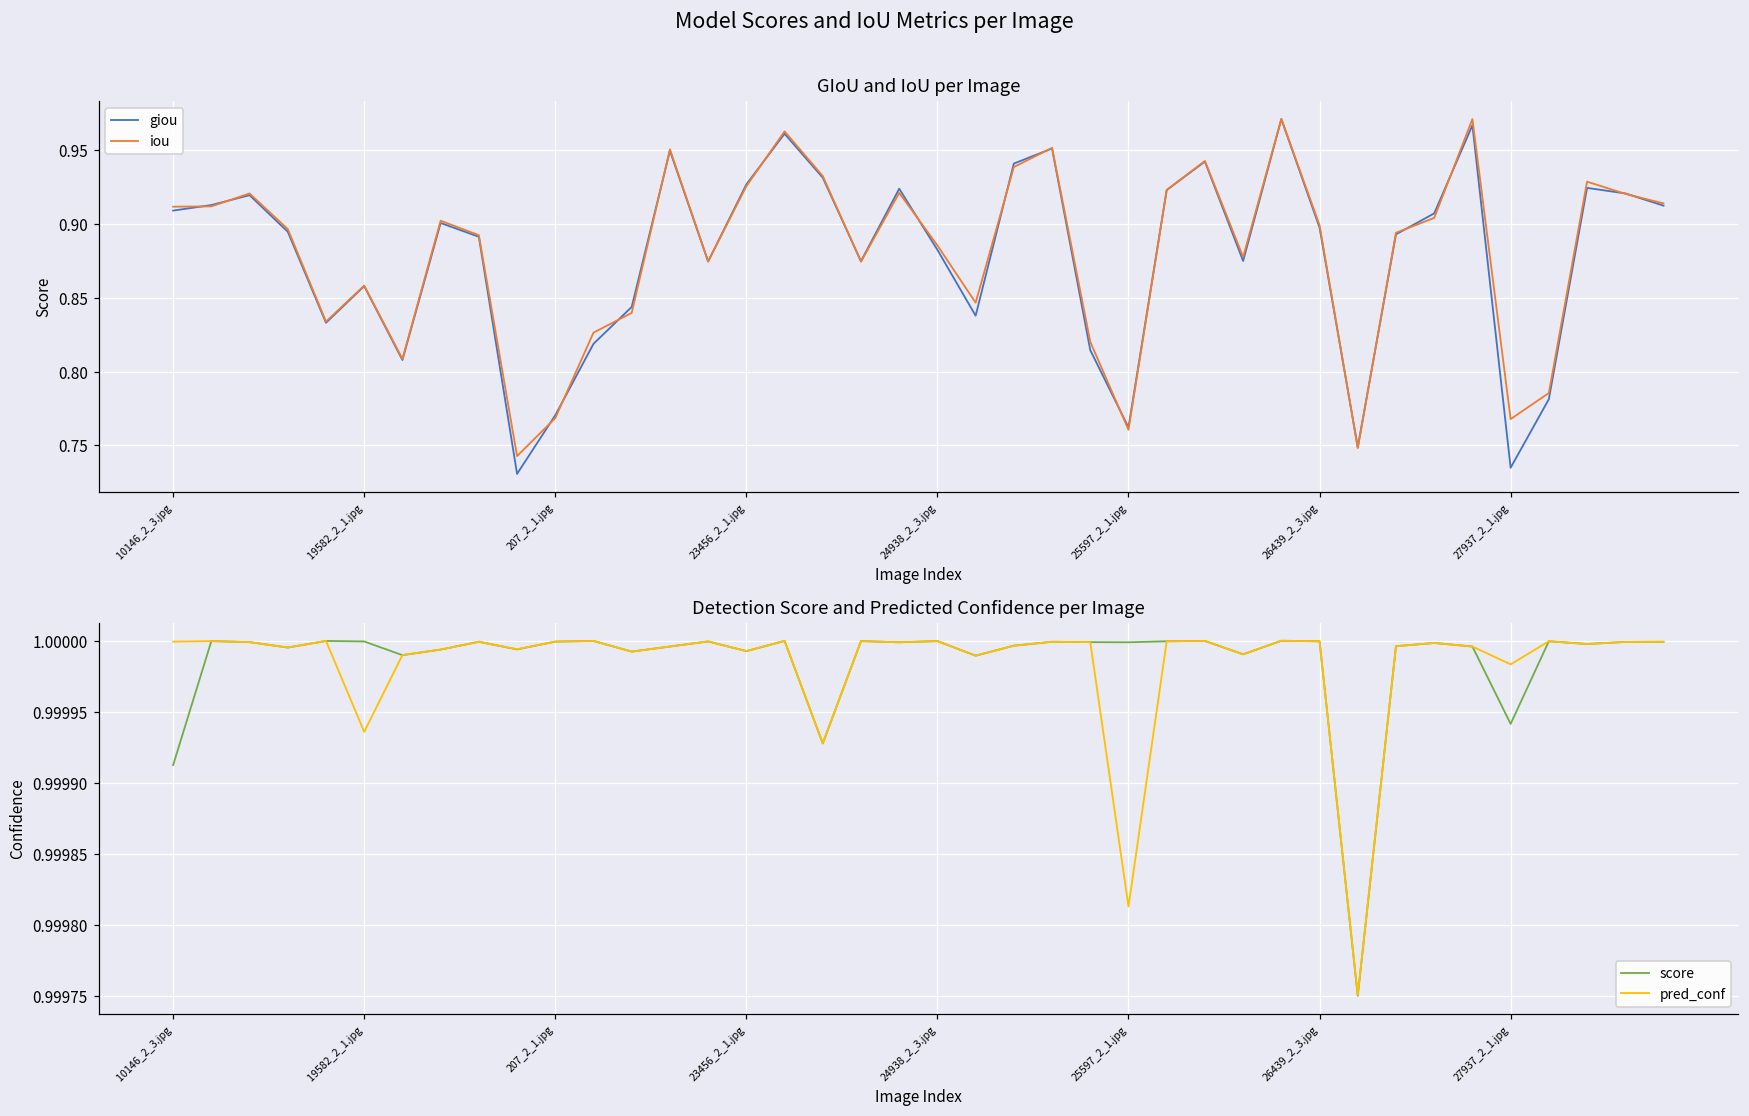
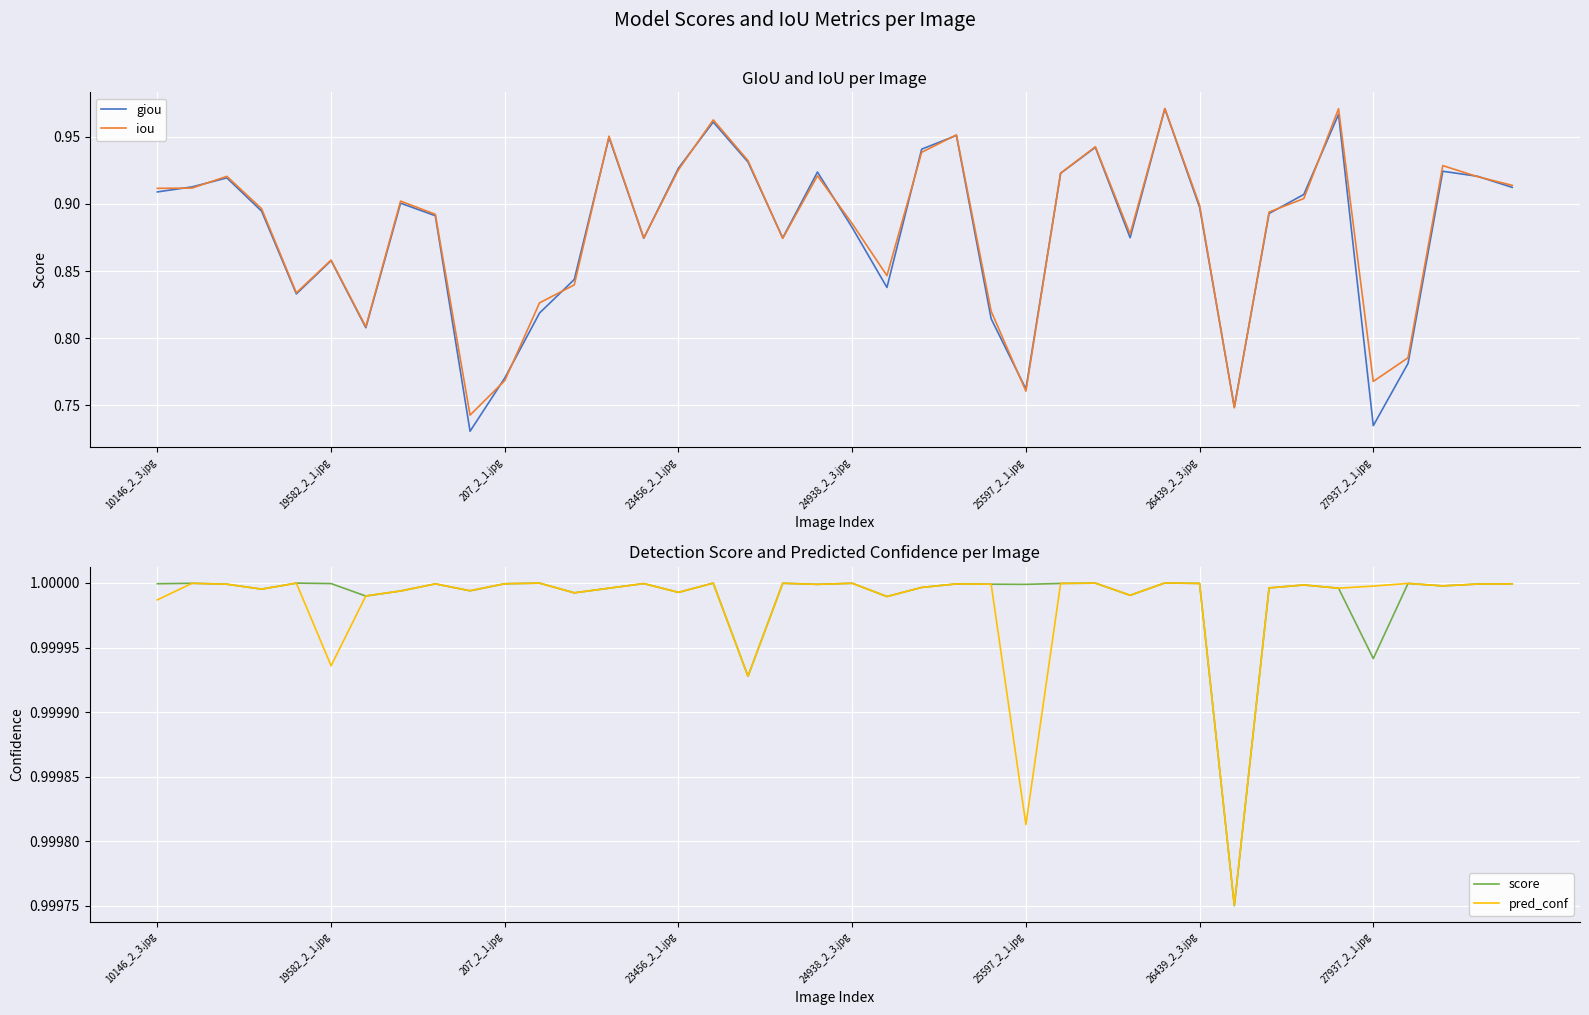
  {
    "GIoU and IoU per Image": {
      "giou": {
        "10146_2_3.jpg": 0.909,
        "207_2_1.jpg": 0.770,
        "24938_2_3.jpg": 0.882,
        "27937_2_1.jpg": 0.735
      },
      "iou": {
        "10146_2_3.jpg": 0.912,
        "207_2_1.jpg": 0.769,
        "24938_2_3.jpg": 0.885,
        "27937_2_1.jpg": 0.768
      }
    },
    "Detection Score and Predicted Confidence per Image": {
      "score": {
-       "10146_2_3.jpg": 0.999913,
+       "10146_2_3.jpg": 0.999999,
        "19582_2_1.jpg": 1.000000,
        "25597_2_1.jpg": 0.999999,
        "27937_2_1.jpg": 0.999941
      },
      "pred_conf": {
-       "10146_2_3.jpg": 0.999999,
+       "10146_2_3.jpg": 0.999987,
        "19582_2_1.jpg": 0.999936,
        "25597_2_1.jpg": 0.999813,
-       "27937_2_1.jpg": 0.999983
+       "27937_2_1.jpg": 0.999998
      }
    }
  }
